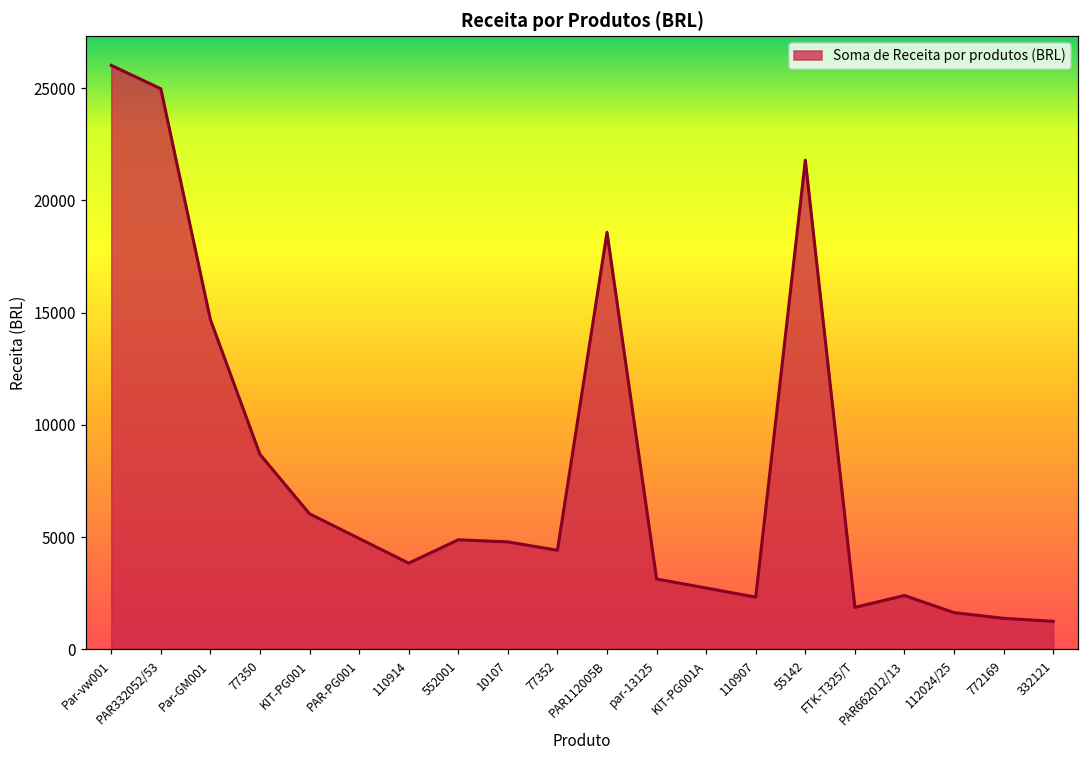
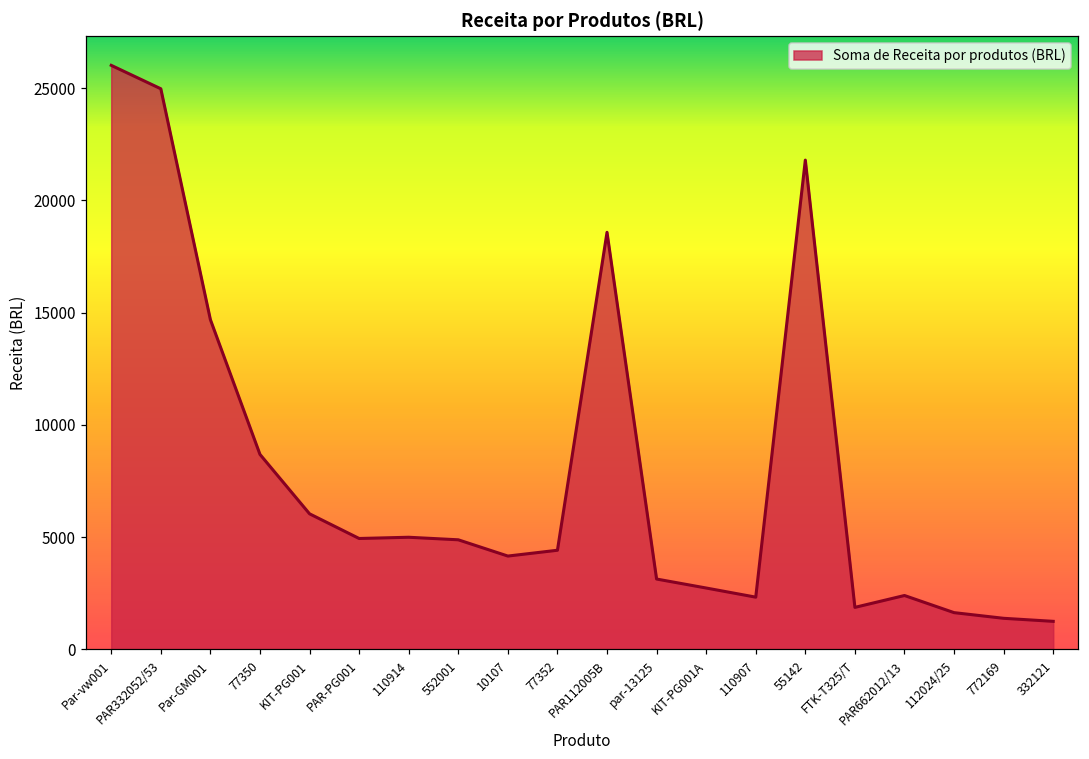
  {
    "Par-vw001": 26000,
    "PAR332052/53": 25000,
    "Par-GM001": 14700,
    "77350": 8700,
    "KIT-PG001": 6000,
    "PAR-PG001": 4900,
-   "110914": 3800,
+   "110914": 5000,
    "552001": 4900,
-   "10107": 4800,
+   "10107": 4200,
    "77352": 4400,
    "PAR112005B": 18600,
    "par-13125": 3100,
    "KIT-PG001A": 2700,
    "110907": 2300,
    "55142": 21800,
    "FTK-T325/T": 1900,
    "PAR662012/13": 2400,
    "112024/25": 1600,
    "772169": 1400,
    "332121": 1300
  }
